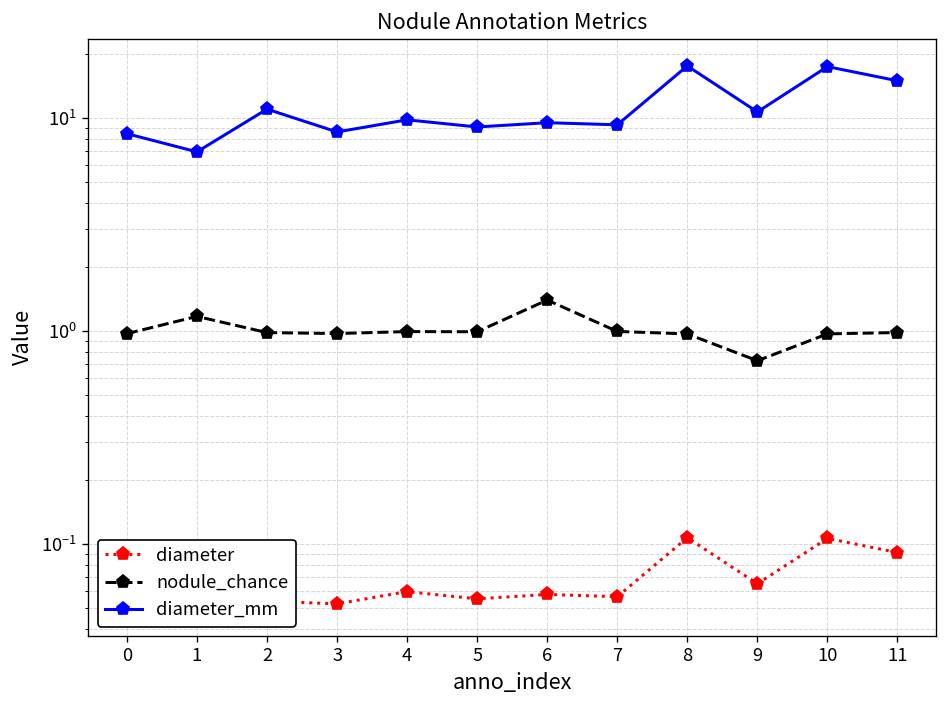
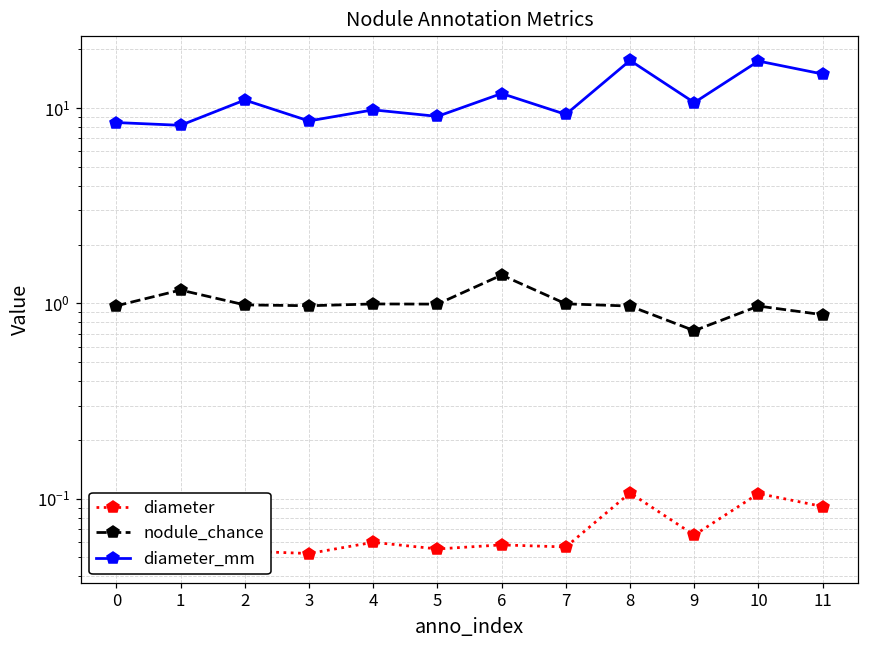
  {
    "diameter": {
      "3": 0.052,
      "4": 0.060,
      "5": 0.055,
      "6": 0.058,
      "7": 0.057,
      "8": 0.11,
      "9": 0.065,
      "10": 0.11,
      "11": 0.09
    },
    "nodule_chance": {
      "0": 1.0,
      "1": 1.2,
      "2": 1.0,
      "3": 1.0,
      "4": 1.0,
      "5": 1.0,
      "6": 1.4,
      "7": 1.0,
      "8": 1.0,
      "9": 0.73,
      "10": 1.0,
-     "11": 1.0
+     "11": 0.9
    },
    "diameter_mm": {
      "0": 8,
-     "1": 6.9,
+     "1": 8,
      "2": 11,
      "3": 9,
      "4": 10,
      "5": 9,
-     "6": 10,
+     "6": 12,
      "7": 9,
      "8": 18,
      "9": 11,
      "10": 17,
      "11": 15
    }
  }
